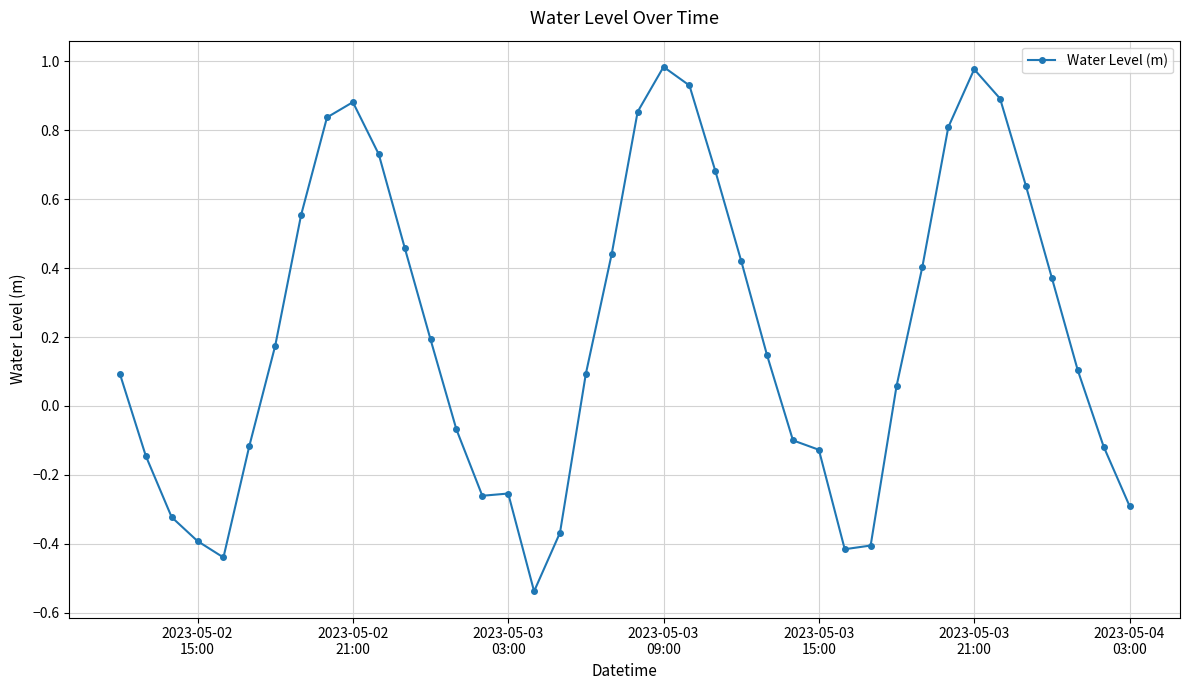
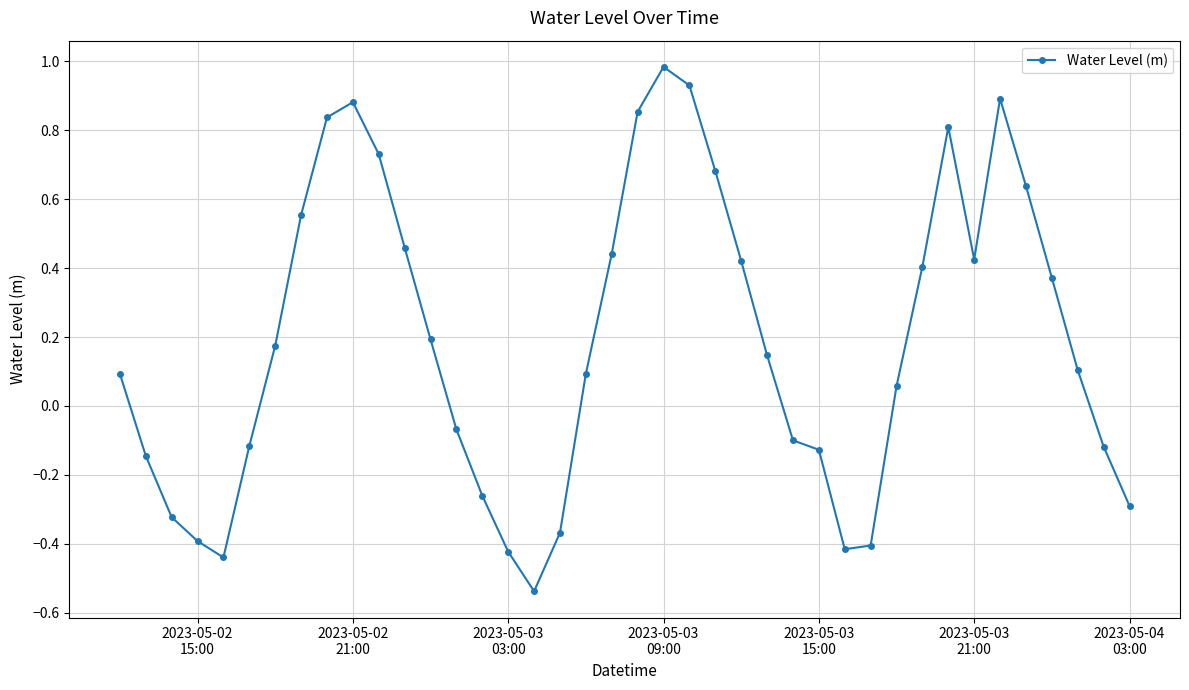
  {
    "2023-05-02 15:00": -0.39,
    "2023-05-02 21:00": 0.88,
-   "2023-05-03 03:00": -0.25,
+   "2023-05-03 03:00": -0.42,
    "2023-05-03 09:00": 0.98,
    "2023-05-03 15:00": -0.13,
-   "2023-05-03 21:00": 0.98,
+   "2023-05-03 21:00": 0.43,
    "2023-05-04 03:00": -0.29
  }
